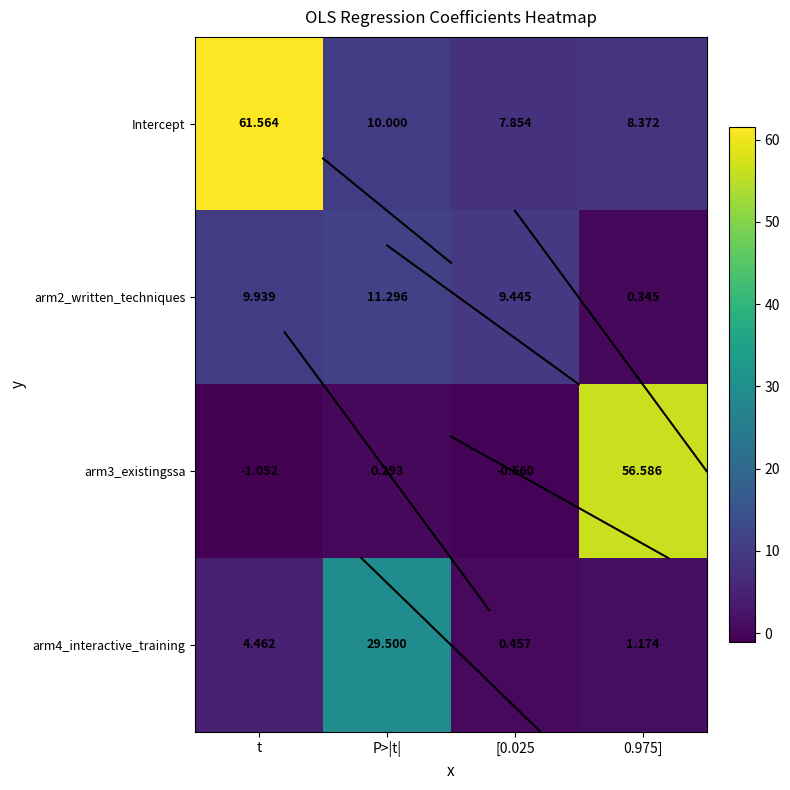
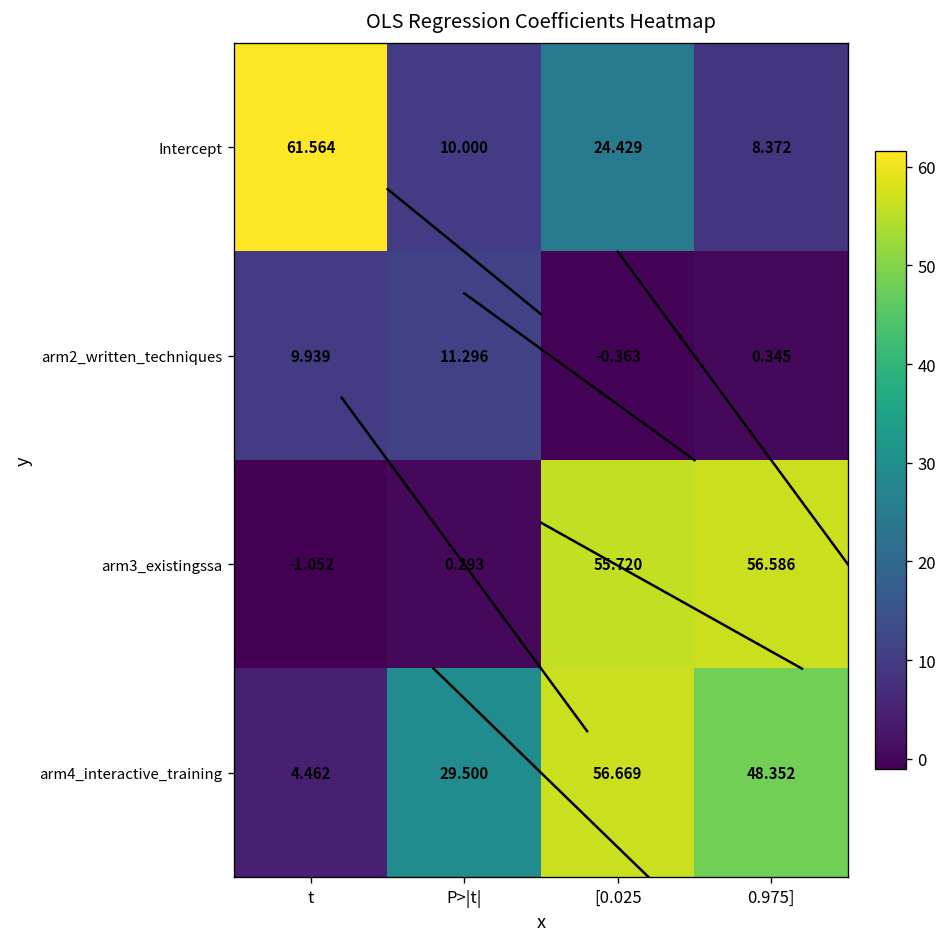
  {
    "Intercept": {
      "t": 61.564,
      "P>|t|": 10.000,
-     "[0.025": 7.854,
+     "[0.025": 24.429,
      "0.975]": 8.372
    },
    "arm2_written_techniques": {
      "t": 9.939,
      "P>|t|": 11.296,
-     "[0.025": 9.445,
+     "[0.025": -0.363,
      "0.975]": 0.345
    },
    "arm3_existingssa": {
      "t": -1.052,
      "P>|t|": 0.293,
-     "[0.025": -0.560,
+     "[0.025": 55.720,
      "0.975]": 56.586
    },
    "arm4_interactive_training": {
      "t": 4.462,
      "P>|t|": 29.500,
-     "[0.025": 0.457,
-     "0.975]": 1.174
+     "[0.025": 56.669,
+     "0.975]": 48.352
    }
  }
